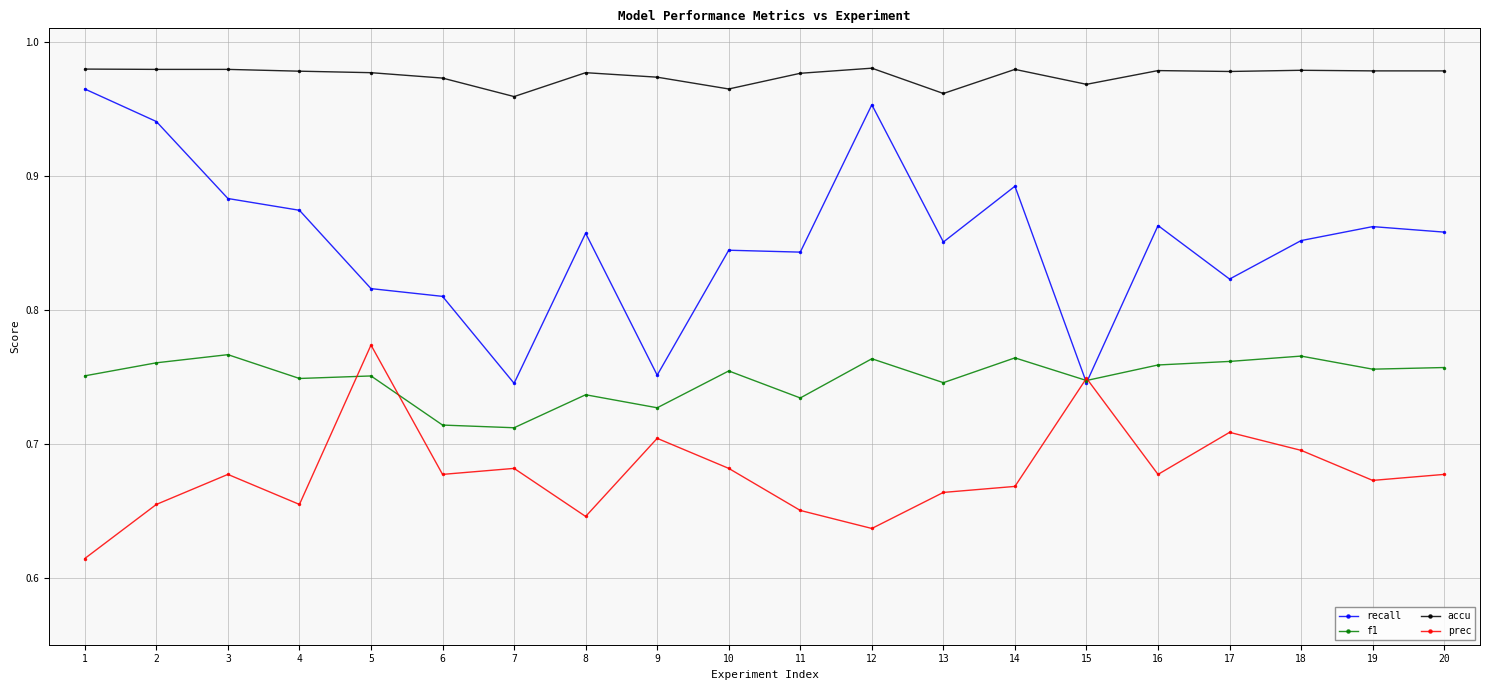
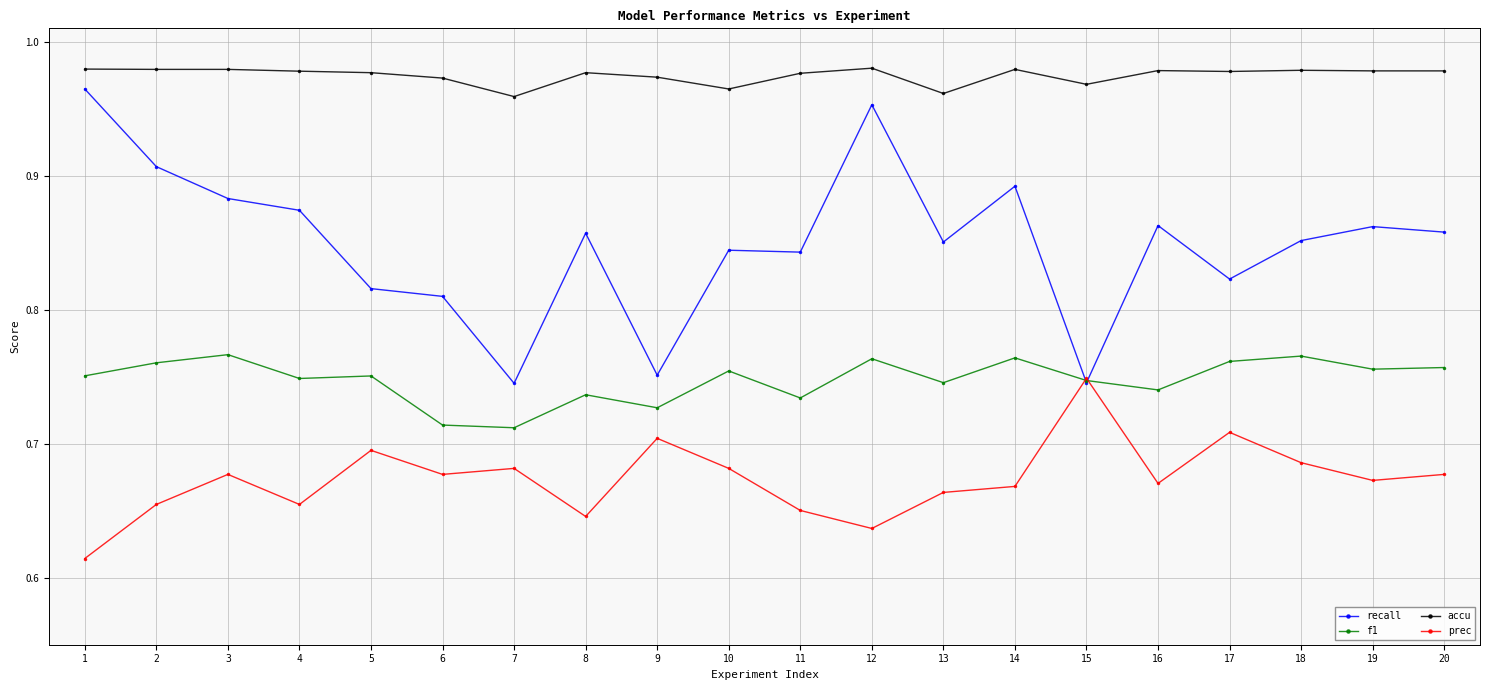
  {
    "recall": {
      "1": 0.965,
-     "2": 0.941,
+     "2": 0.907,
      "3": 0.883,
      "4": 0.874,
      "5": 0.816,
      "6": 0.810,
      "7": 0.745,
      "8": 0.857,
      "9": 0.751,
      "10": 0.844,
      "11": 0.843,
      "12": 0.953,
      "13": 0.851,
      "14": 0.892,
      "16": 0.863,
      "17": 0.823,
      "18": 0.852,
      "19": 0.862,
      "20": 0.858
    },
    "f1": {
      "1": 0.751,
      "2": 0.760,
      "3": 0.766,
      "4": 0.749,
      "5": 0.751,
      "6": 0.714,
      "7": 0.712,
      "8": 0.737,
      "9": 0.727,
      "10": 0.754,
      "11": 0.734,
      "12": 0.763,
      "13": 0.746,
      "14": 0.764,
-     "16": 0.759,
+     "16": 0.740,
      "17": 0.761,
      "18": 0.765,
      "19": 0.756,
      "20": 0.757
    },
    "accu": {
      "1": 0.980,
      "2": 0.979,
      "3": 0.979,
      "4": 0.978,
      "5": 0.977,
      "6": 0.973,
      "7": 0.959,
      "8": 0.977,
      "9": 0.974,
      "10": 0.965,
      "11": 0.977,
      "12": 0.980,
      "13": 0.961,
      "14": 0.979,
      "15": 0.968,
      "16": 0.979,
      "17": 0.978,
      "18": 0.979,
      "19": 0.978,
      "20": 0.978
    },
    "prec": {
      "1": 0.614,
      "2": 0.655,
      "3": 0.677,
      "4": 0.655,
-     "5": 0.774,
+     "5": 0.695,
      "6": 0.677,
      "7": 0.682,
      "8": 0.646,
      "9": 0.704,
      "10": 0.682,
      "11": 0.650,
      "12": 0.637,
      "13": 0.664,
      "14": 0.668,
-     "16": 0.677,
+     "16": 0.670,
      "17": 0.709,
-     "18": 0.695,
+     "18": 0.686,
      "19": 0.673,
      "20": 0.677
    }
  }
